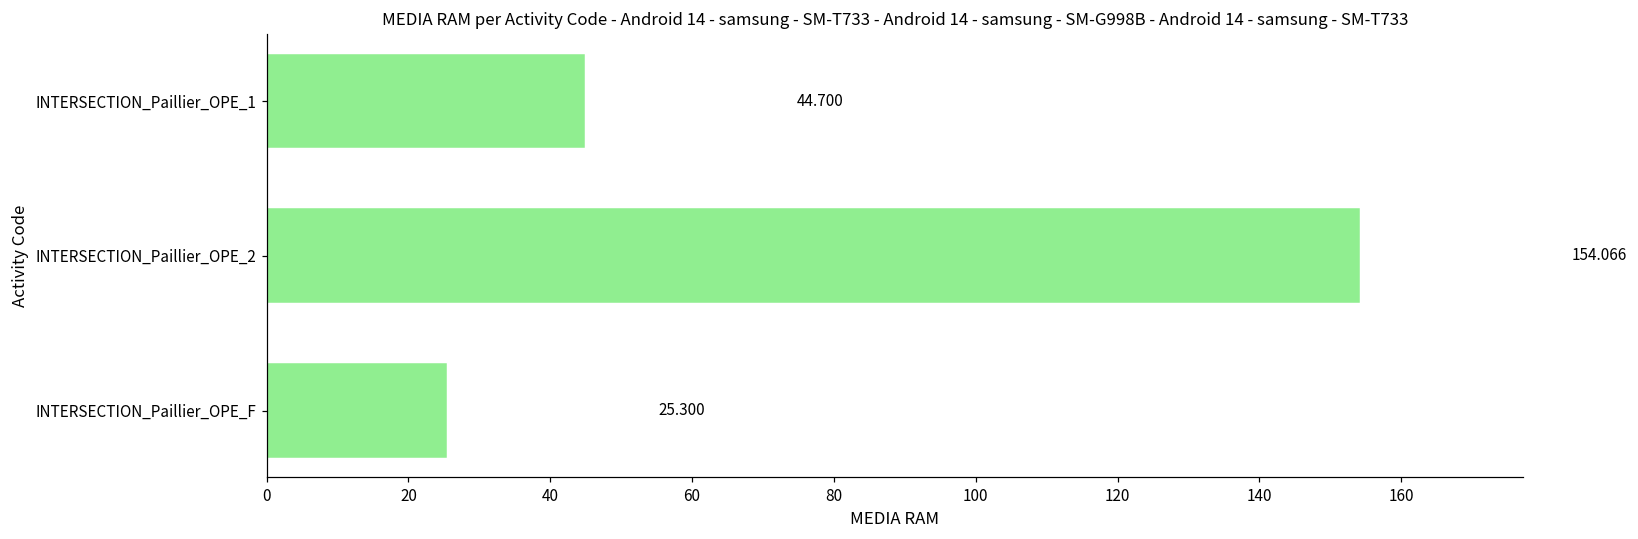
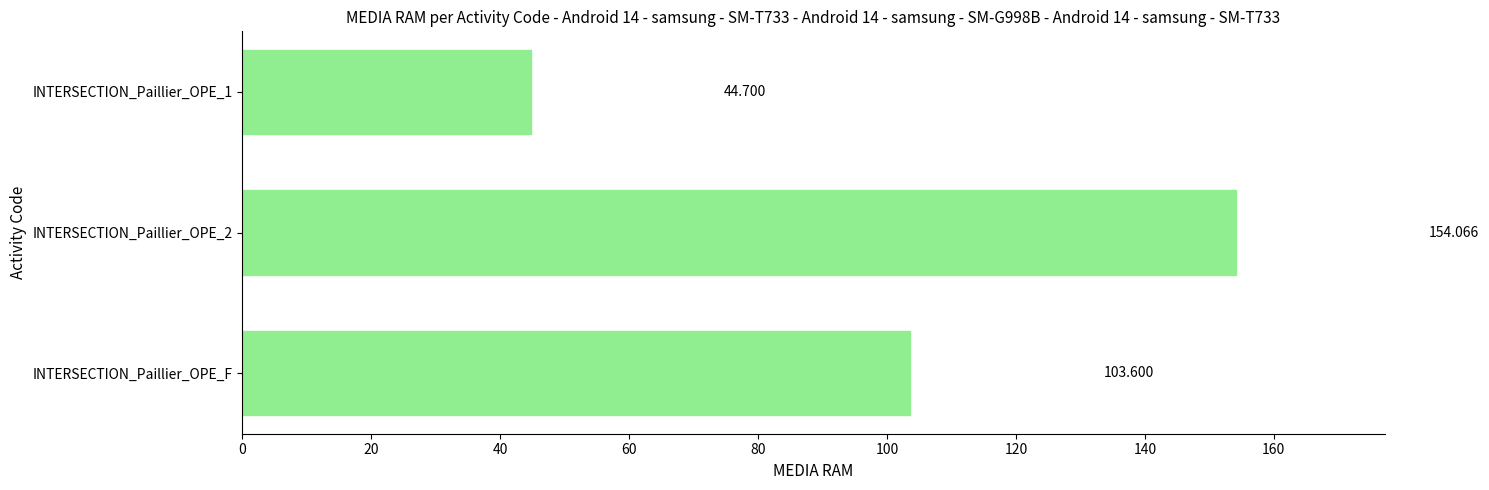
  {
-   "INTERSECTION_Paillier_OPE_F": 25.300
+   "INTERSECTION_Paillier_OPE_F": 103.600
  }
